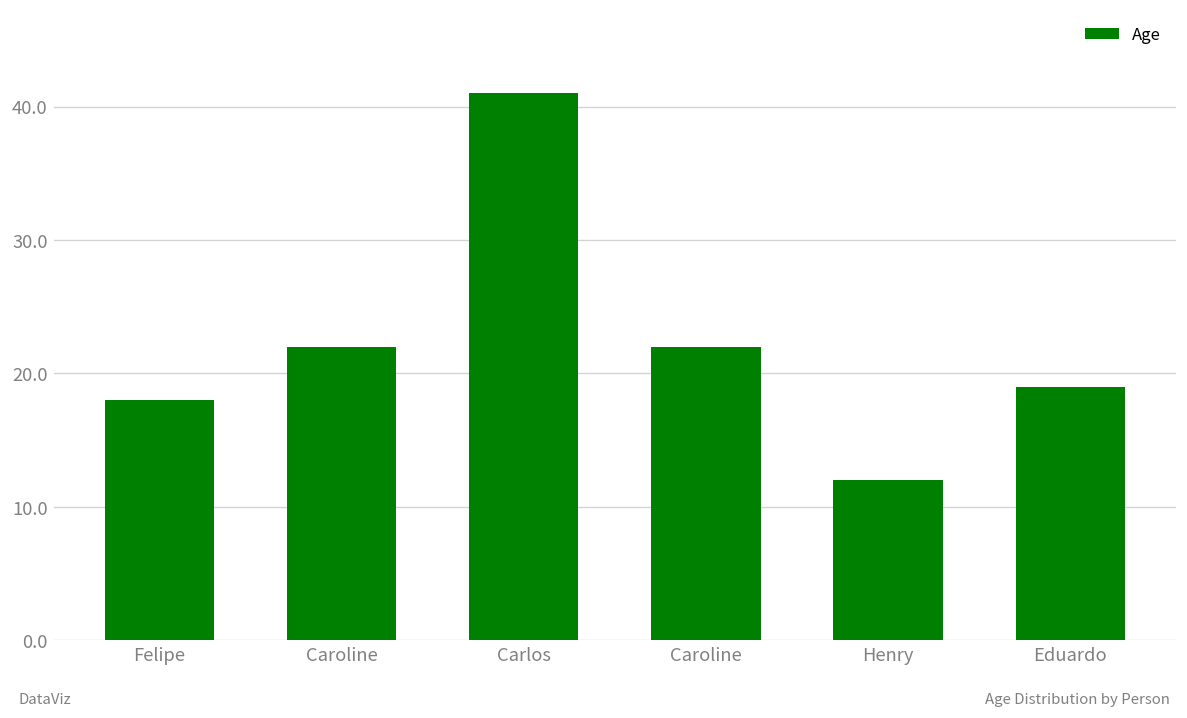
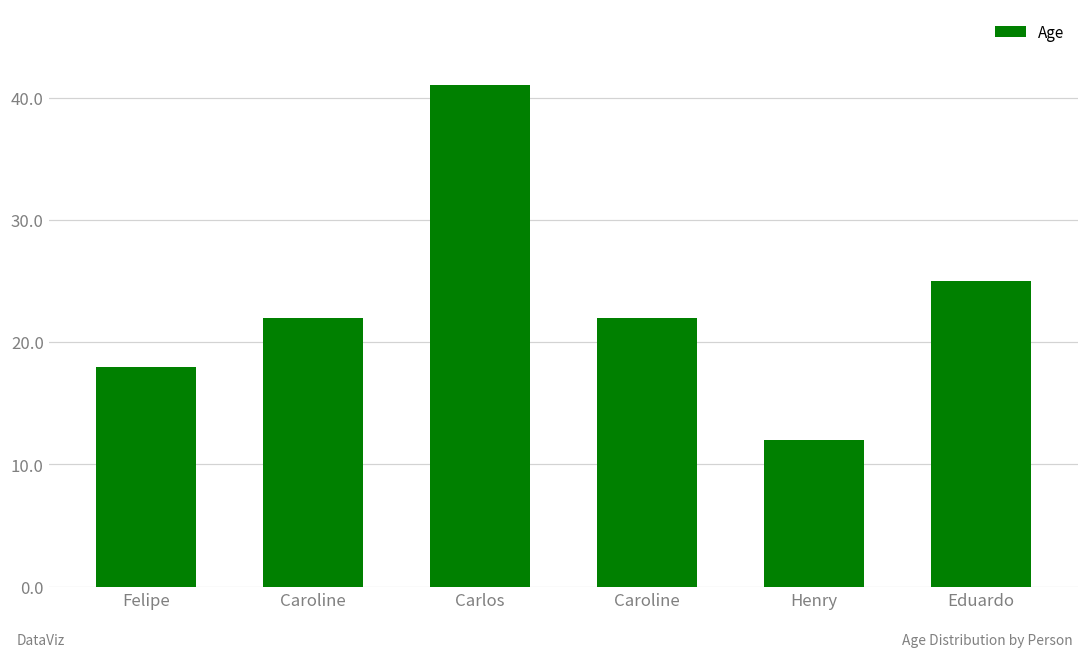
  {
    "Felipe": 18,
    "Carlos": 41,
    "Henry": 12,
-   "Eduardo": 19
+   "Eduardo": 25
  }
